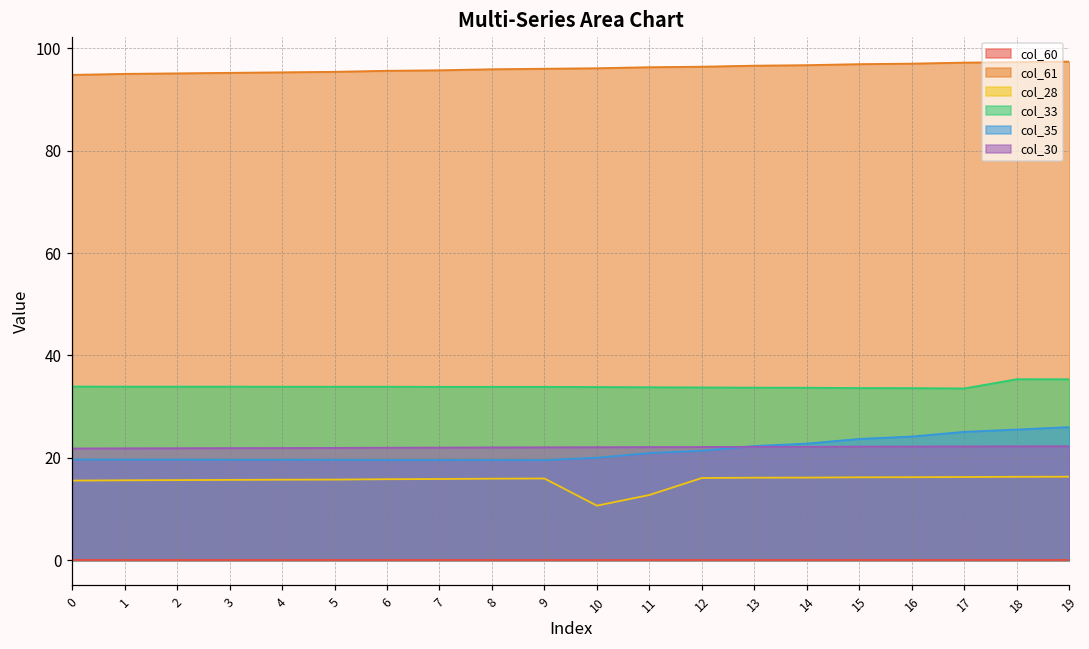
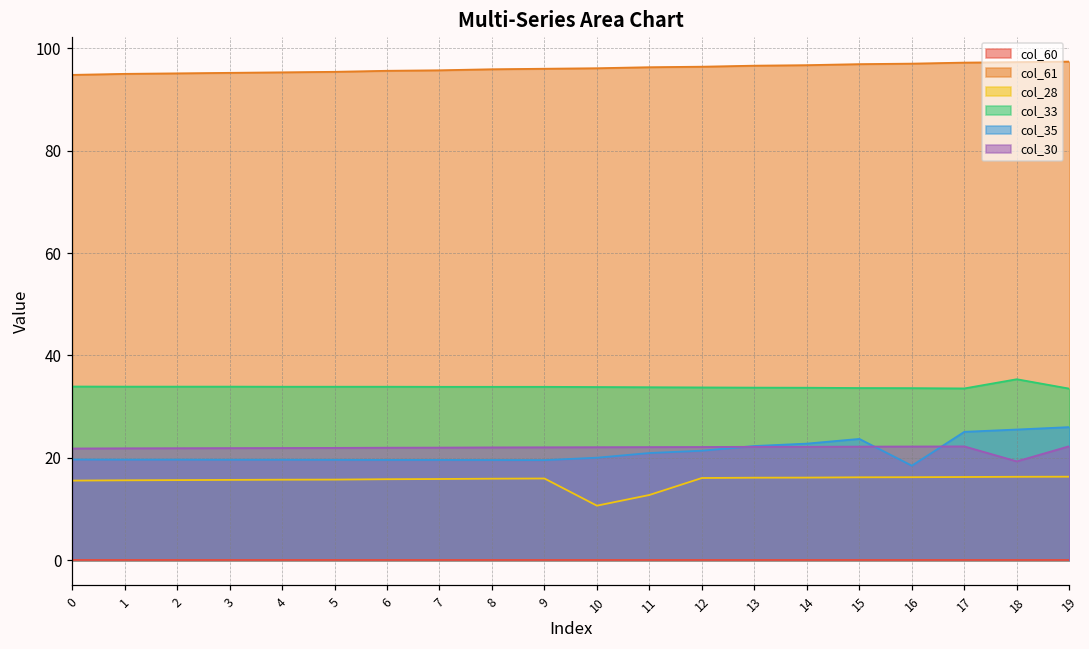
  {
    "col_28": {
      "0": 16,
      "1": 16,
      "2": 16,
      "3": 16,
      "4": 16,
      "5": 16,
      "6": 16,
      "7": 16,
      "8": 16,
      "9": 16,
      "10": 11,
      "11": 13,
      "12": 16,
      "13": 16,
      "14": 16,
      "15": 16,
      "16": 16,
      "17": 16,
      "18": 16,
      "19": 16
    },
    "col_33": {
      "0": 34,
      "1": 34,
      "2": 34,
      "3": 34,
      "4": 34,
      "5": 34,
      "6": 34,
      "7": 34,
      "8": 34,
      "9": 34,
      "10": 34,
      "11": 34,
      "12": 34,
      "13": 34,
      "14": 34,
      "15": 34,
      "16": 34,
      "17": 34,
      "18": 35,
-     "19": 35
+     "19": 34
    },
    "col_35": {
      "0": 20,
      "1": 20,
      "2": 20,
      "3": 20,
      "4": 20,
      "5": 20,
      "6": 20,
      "7": 20,
      "8": 20,
      "9": 20,
      "10": 20,
      "11": 21,
      "12": 21,
      "14": 23,
      "15": 24,
-     "16": 24,
+     "16": 18,
      "17": 25,
      "18": 26,
      "19": 26
    },
    "col_30": {
      "0": 22,
      "1": 22,
      "2": 22,
      "3": 22,
      "4": 22,
      "5": 22,
      "6": 22,
      "7": 22,
      "8": 22,
      "9": 22,
      "10": 22,
      "11": 22,
      "12": 22,
      "14": 22,
      "15": 22,
      "16": 22,
      "17": 22,
-     "18": 22,
+     "18": 19,
      "19": 22
    }
  }
